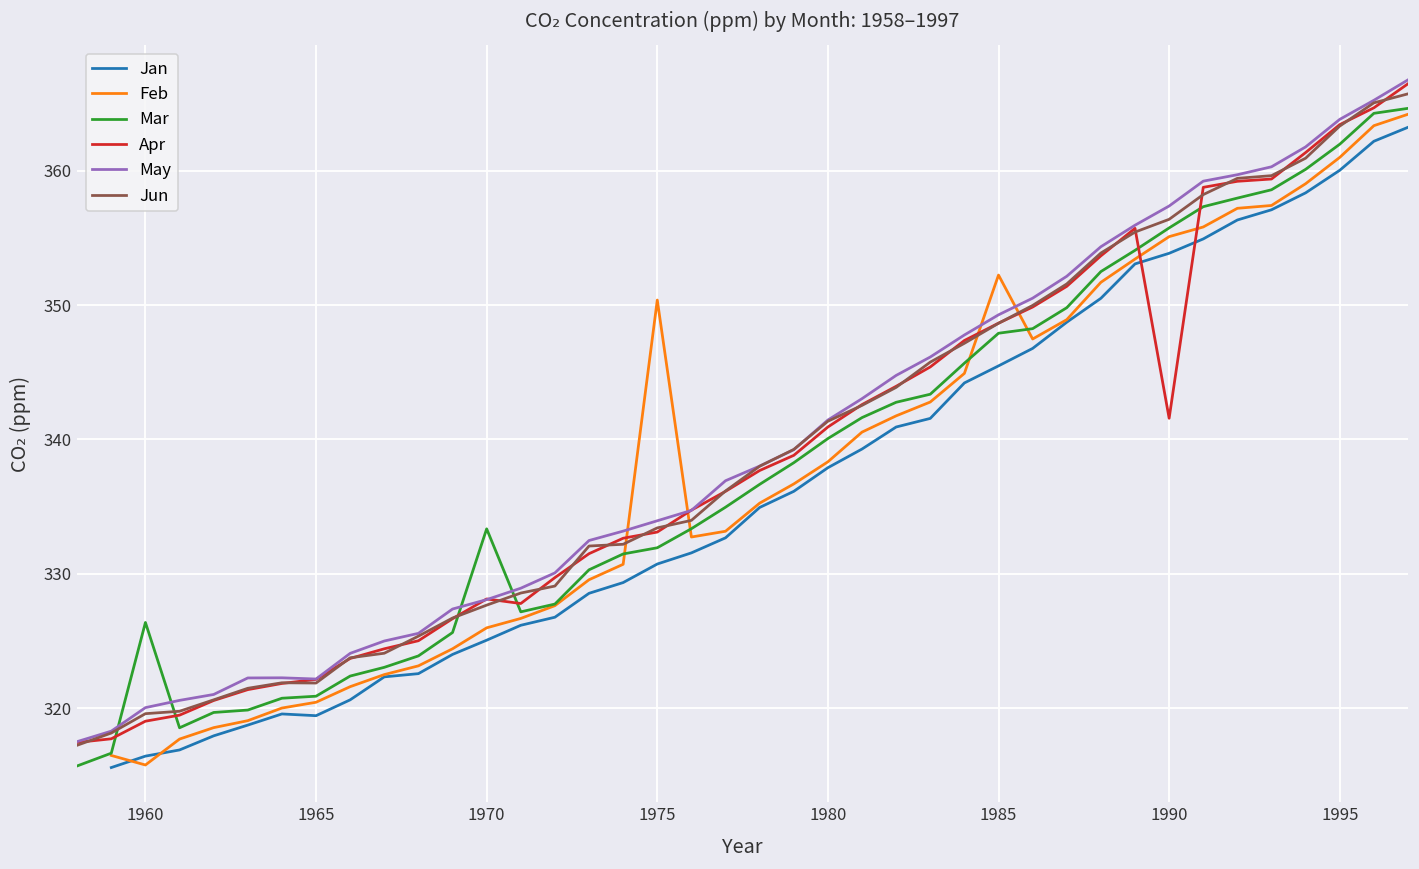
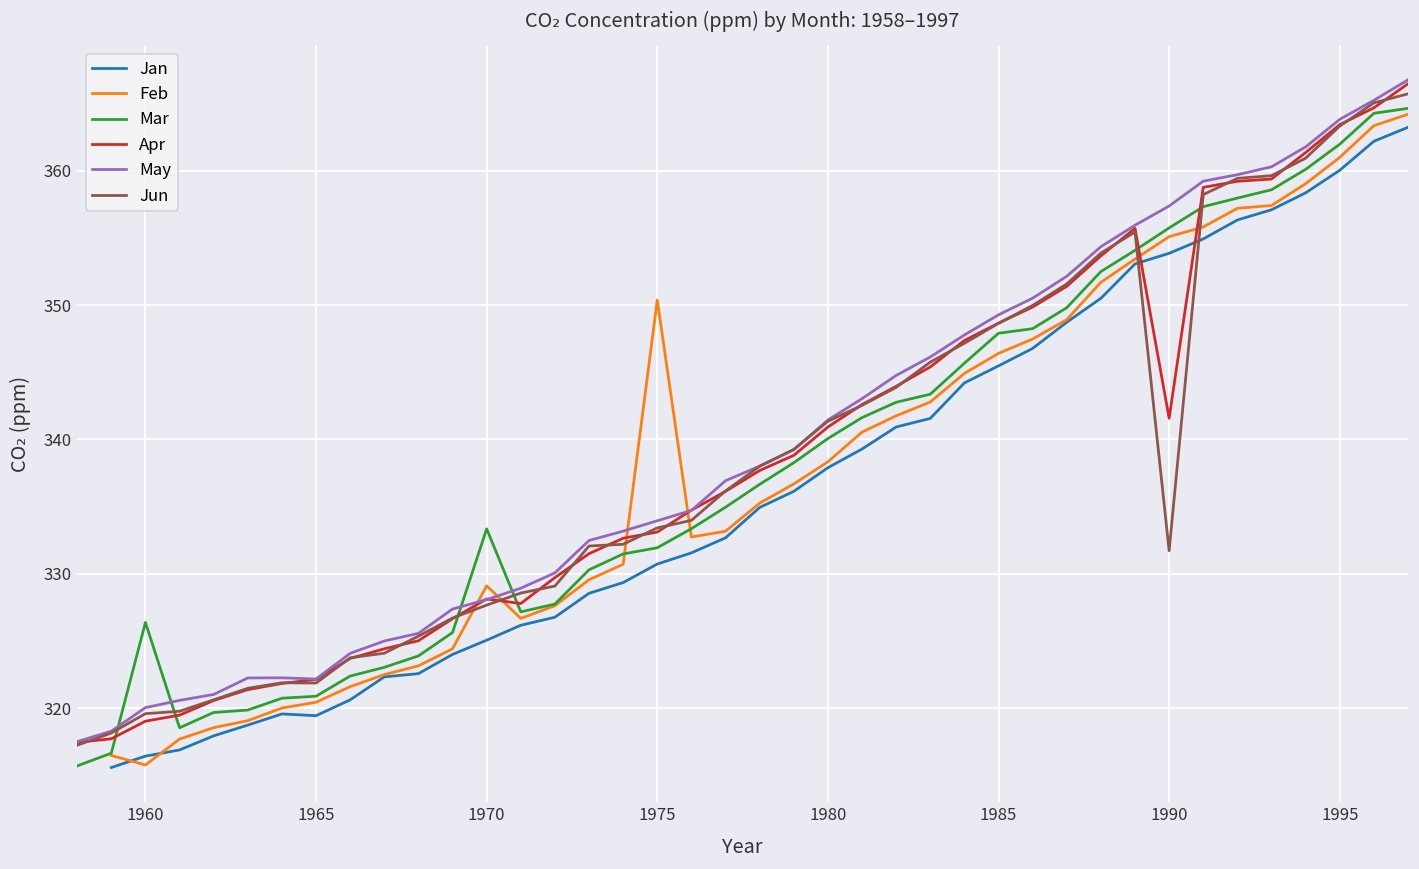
  {
    "Jan": {
      "1960": 316.4,
      "1965": 319.4,
      "1970": 325.1,
      "1975": 330.7,
      "1980": 337.9,
      "1985": 345.5,
      "1990": 353.9,
      "1995": 360.0
    },
    "Feb": {
      "1960": 315.8,
      "1965": 320.4,
-     "1970": 326.0,
+     "1970": 329.1,
      "1975": 350.4,
      "1980": 338.3,
-     "1985": 352.2,
+     "1985": 346.4,
      "1990": 355.1,
      "1995": 361.0
    },
    "Mar": {
      "1960": 326.4,
      "1965": 320.9,
      "1970": 333.4,
      "1975": 331.9,
      "1980": 340.1,
      "1985": 347.9,
      "1990": 355.8,
      "1995": 362.0
    },
    "Apr": {
      "1960": 319.0,
      "1975": 333.1,
      "1980": 340.9,
      "1990": 341.6
    },
    "May": {
      "1960": 320.0,
      "1975": 334.0,
      "1985": 349.3,
      "1990": 357.4,
      "1995": 363.8
    },
    "Jun": {
      "1960": 319.6,
      "1965": 321.9,
      "1970": 327.7,
      "1975": 333.4,
-     "1990": 356.4
+     "1990": 331.7
    }
  }
